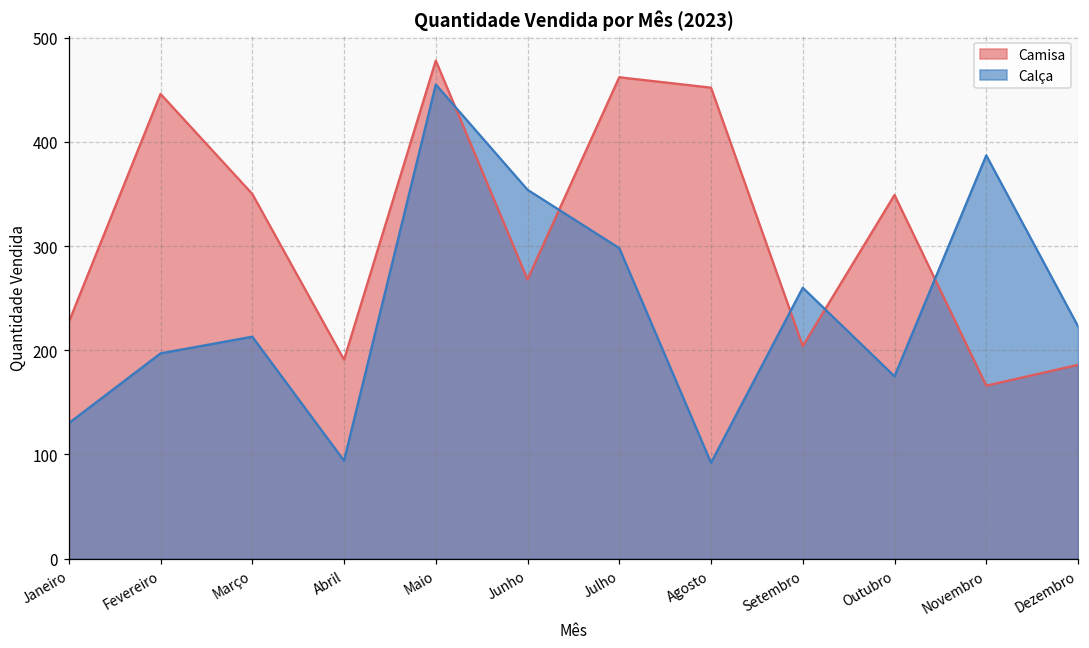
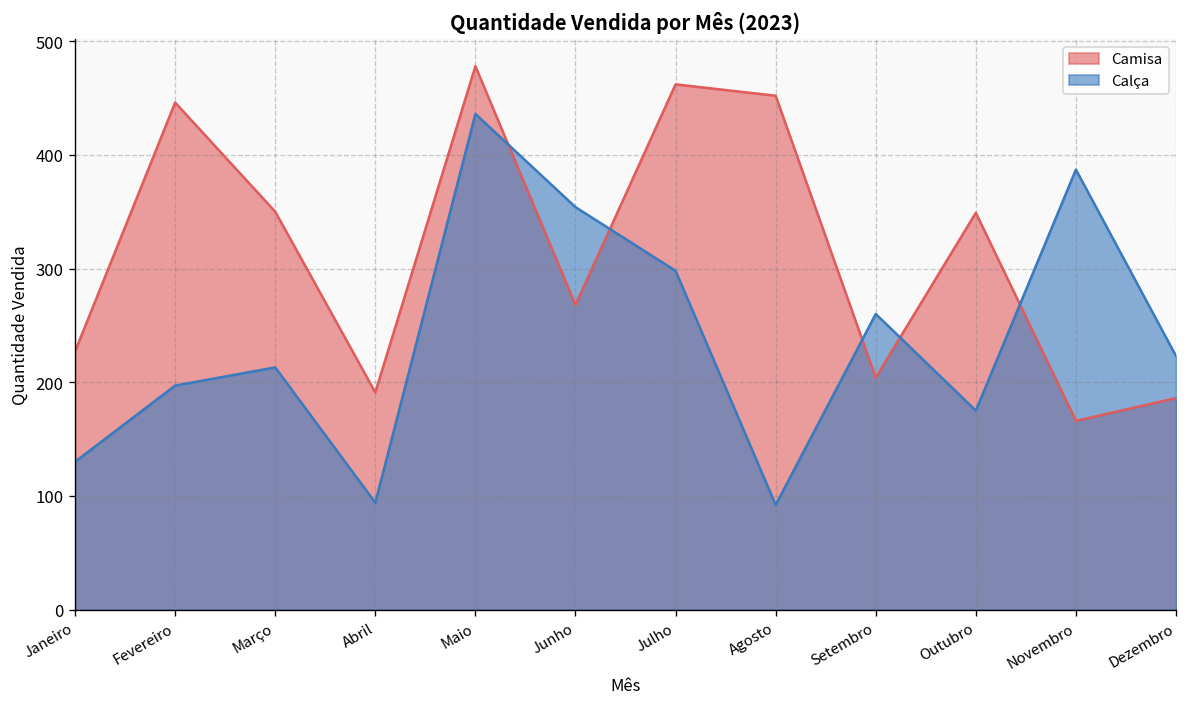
  {
    "Camisa": {
      "Janeiro": 230,
      "Fevereiro": 450,
      "Março": 350,
      "Abril": 190,
      "Maio": 480,
      "Junho": 270,
      "Julho": 460,
      "Agosto": 450,
      "Setembro": 200,
      "Outubro": 350,
      "Novembro": 170,
      "Dezembro": 190
    },
    "Calça": {
      "Janeiro": 130,
      "Fevereiro": 200,
      "Março": 210,
      "Abril": 90,
-     "Maio": 460,
+     "Maio": 440,
      "Junho": 350,
      "Julho": 300,
      "Agosto": 90,
      "Setembro": 260,
      "Outubro": 180,
      "Novembro": 390,
      "Dezembro": 220
    }
  }
